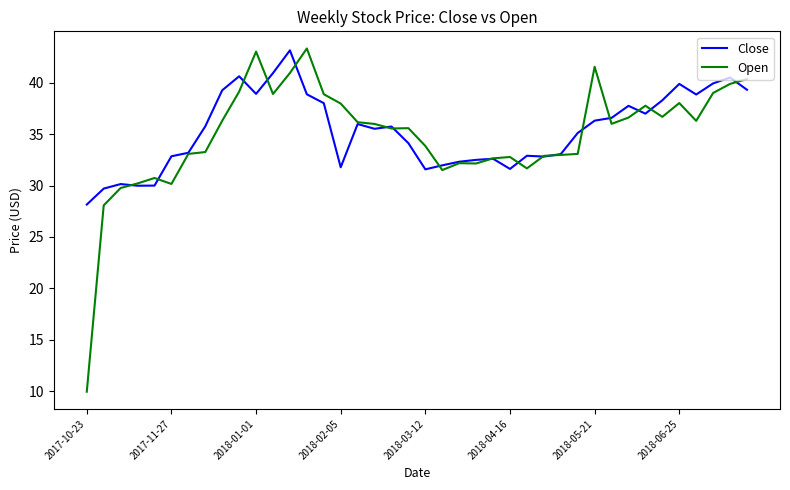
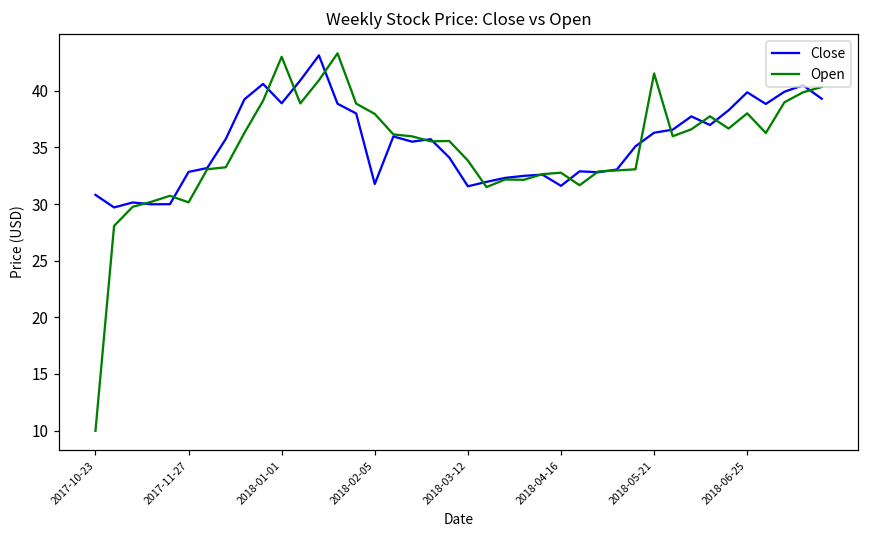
  {
    "Close": {
-     "2017-10-23": 28.2,
+     "2017-10-23": 30.8,
      "2017-11-27": 32.8,
      "2018-01-01": 38.9,
      "2018-02-05": 31.8,
      "2018-03-12": 31.6,
      "2018-04-16": 31.6,
      "2018-05-21": 36.3,
      "2018-06-25": 39.9
    },
    "Open": {
      "2017-10-23": 10.0,
      "2017-11-27": 30.2,
      "2018-01-01": 43.0,
      "2018-02-05": 38.0,
      "2018-03-12": 33.8,
      "2018-04-16": 32.8,
      "2018-05-21": 41.5,
      "2018-06-25": 38.0
    }
  }
